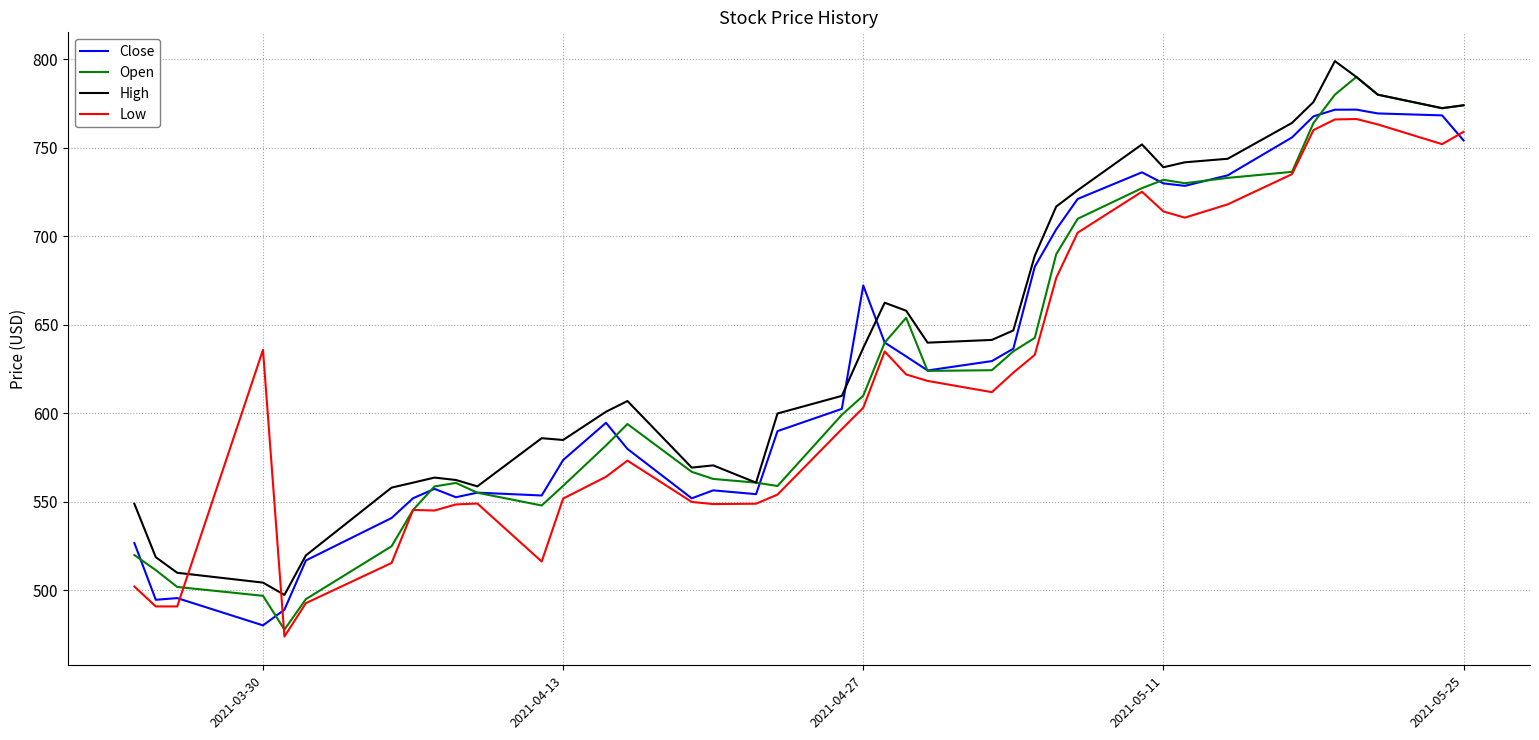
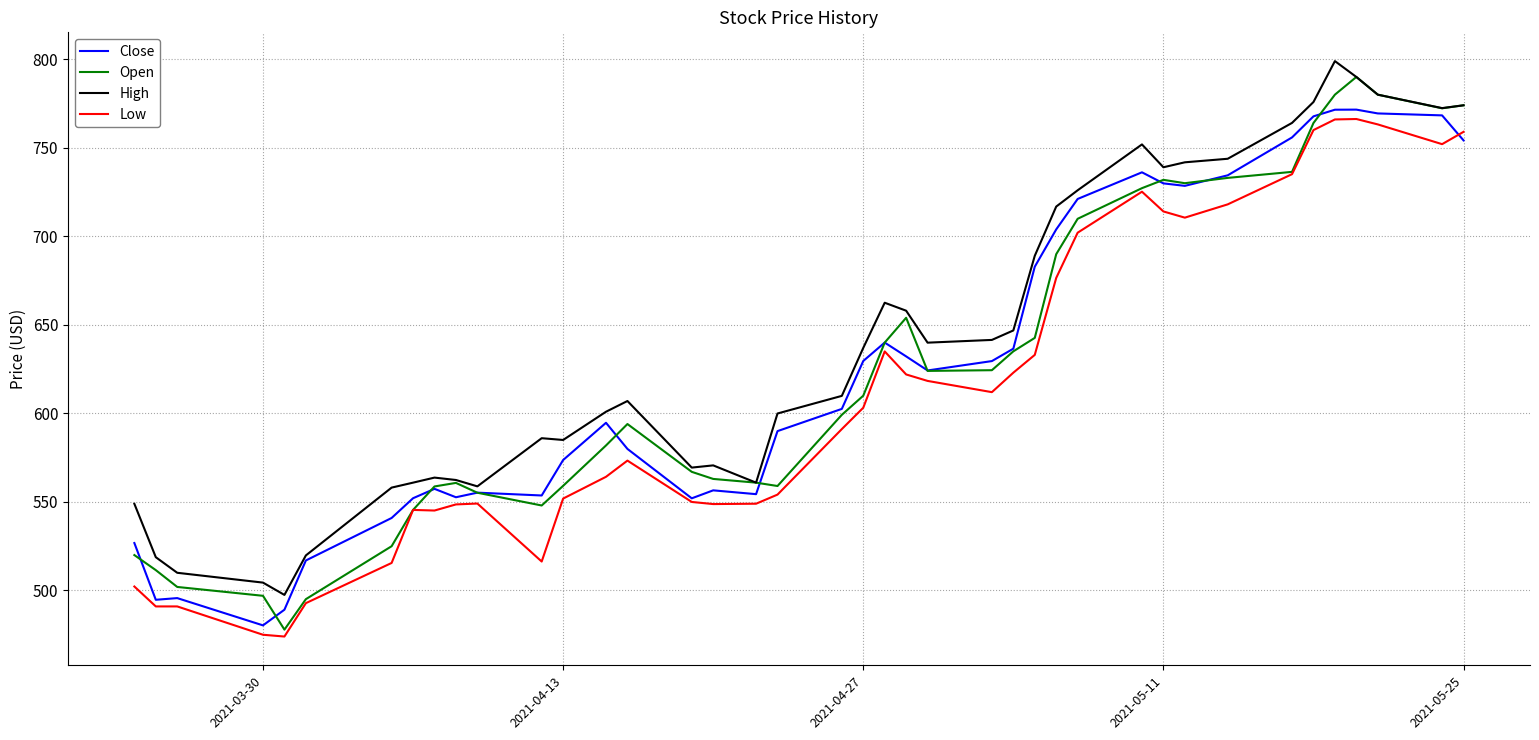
  {
    "Close": {
      "2021-03-30": 480,
      "2021-04-13": 574,
-     "2021-04-27": 672,
+     "2021-04-27": 630,
      "2021-05-11": 730,
      "2021-05-25": 754
    },
    "Open": {
      "2021-03-30": 497,
      "2021-04-13": 559,
      "2021-04-27": 610,
      "2021-05-11": 732
    },
    "High": {
      "2021-03-30": 504,
      "2021-04-13": 585,
      "2021-04-27": 637,
      "2021-05-11": 739
    },
    "Low": {
-     "2021-03-30": 636,
+     "2021-03-30": 475,
      "2021-04-13": 552,
      "2021-04-27": 603,
      "2021-05-11": 714,
      "2021-05-25": 759
    }
  }
